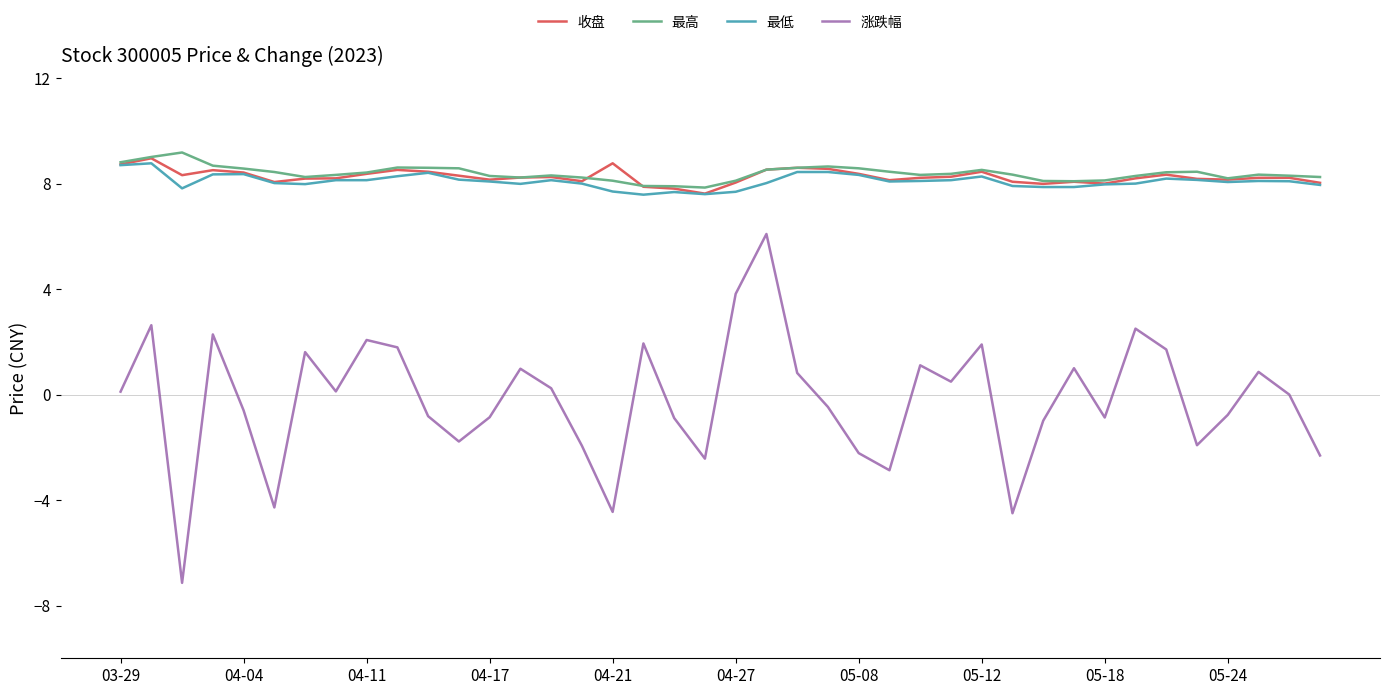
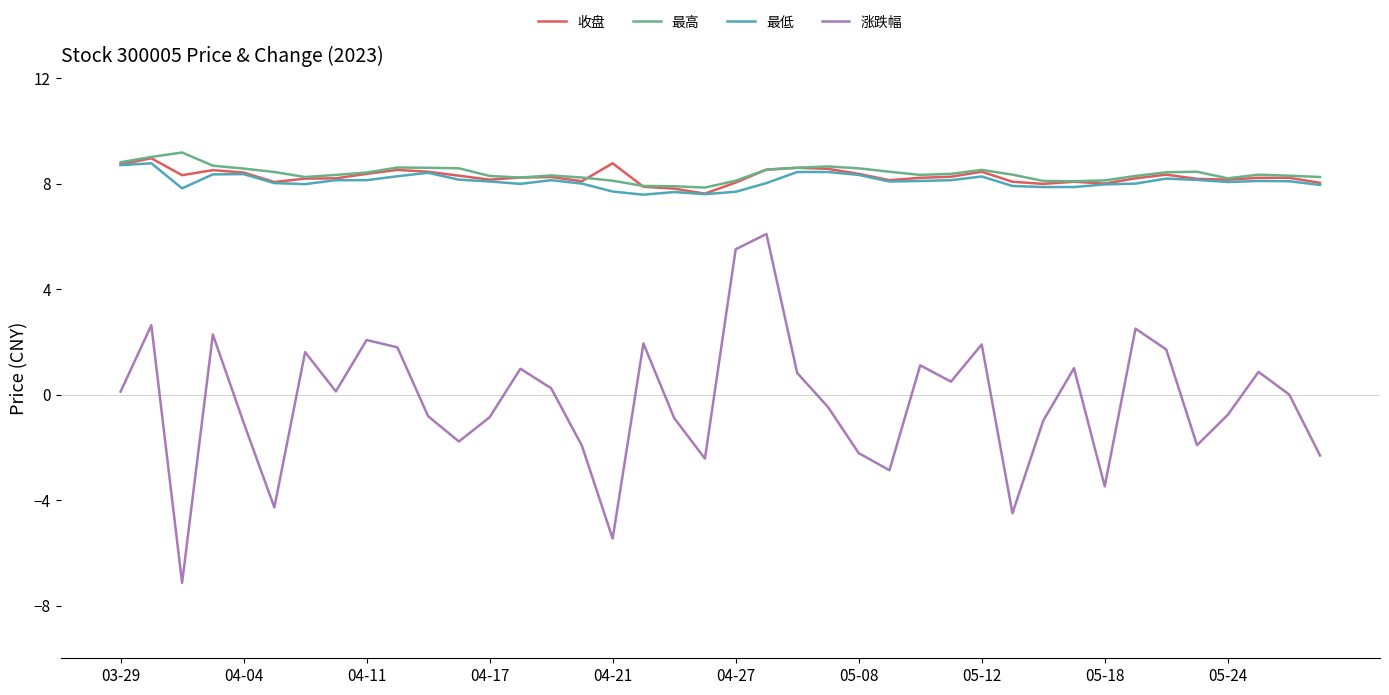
  {
    "收盘": {
      "04-21": 8.8
    },
    "涨跌幅": {
      "03-29": 0.1,
-     "04-04": -0.6,
+     "04-04": -1.1,
      "04-11": 2.1,
      "04-17": -0.9,
-     "04-21": -4.5,
-     "04-27": 3.8,
+     "04-21": -5.5,
+     "04-27": 5.5,
      "05-08": -2.2,
      "05-12": 1.9,
-     "05-18": -0.9,
+     "05-18": -3.5,
      "05-24": -0.8
    }
  }
